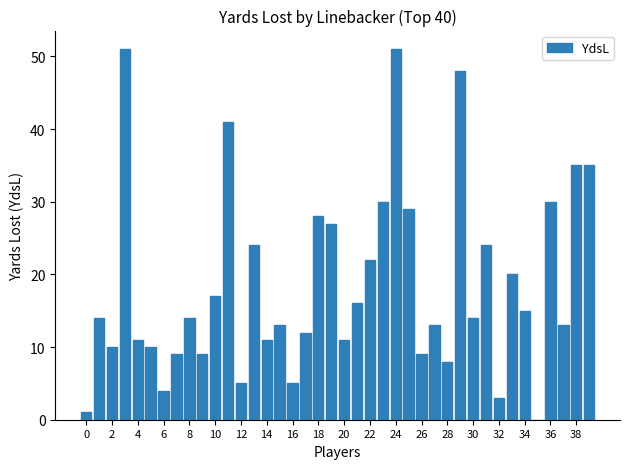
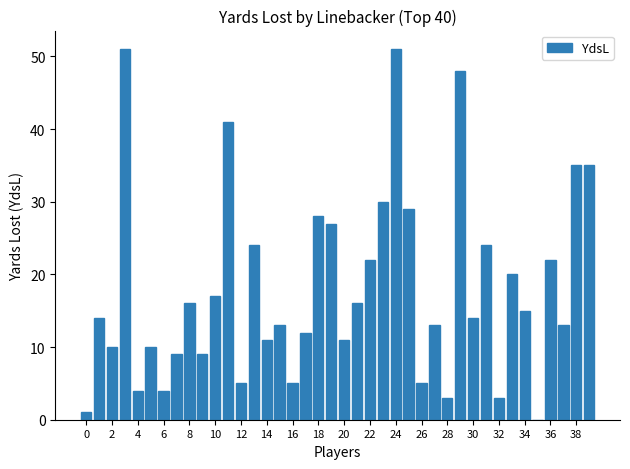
  {
    "0": 1,
    "2": 10,
-   "4": 11,
+   "4": 4,
    "6": 4,
-   "8": 14,
+   "8": 16,
    "10": 17,
    "12": 5,
    "14": 11,
    "16": 5,
    "18": 28,
    "20": 11,
    "22": 22,
    "24": 51,
-   "26": 9,
-   "28": 8,
+   "26": 5,
+   "28": 3,
    "30": 14,
    "32": 3,
    "34": 15,
-   "36": 30,
+   "36": 22,
    "38": 35
  }
